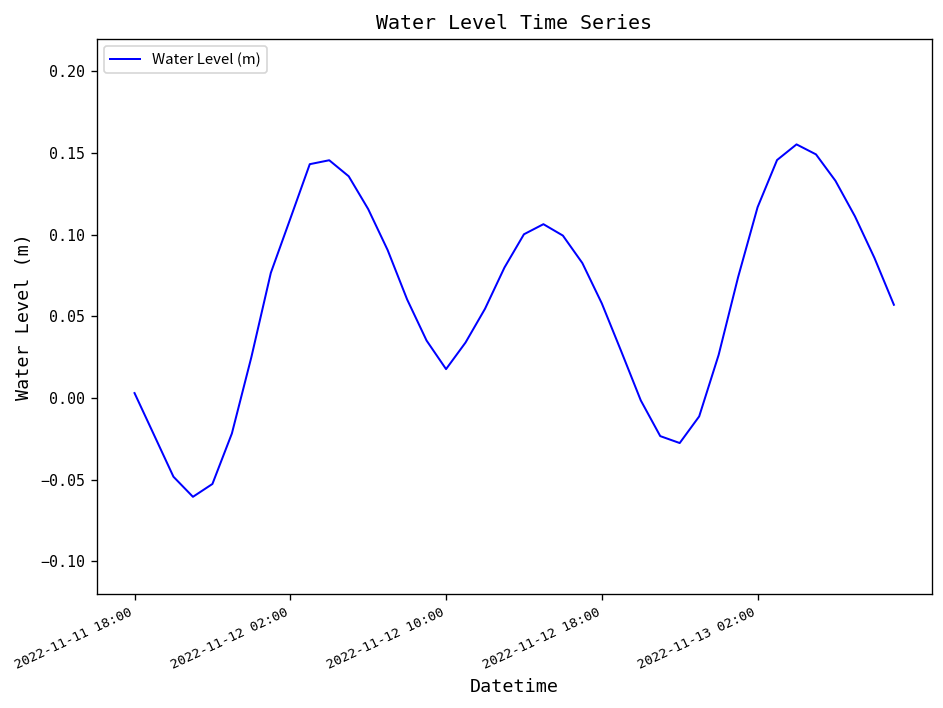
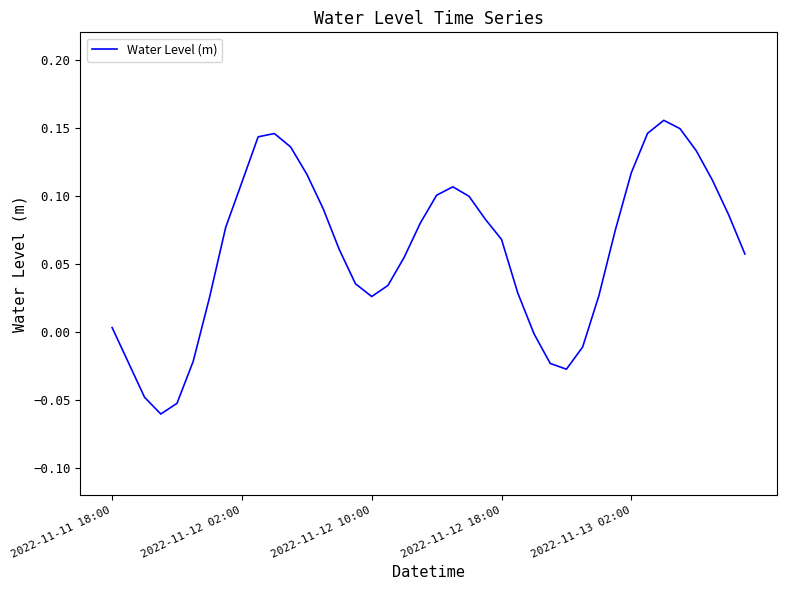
  {
    "2022-11-11 18:00": 0.003,
    "2022-11-12 02:00": 0.110,
-   "2022-11-12 10:00": 0.018,
-   "2022-11-12 18:00": 0.058,
+   "2022-11-12 10:00": 0.026,
+   "2022-11-12 18:00": 0.068,
    "2022-11-13 02:00": 0.117
  }
